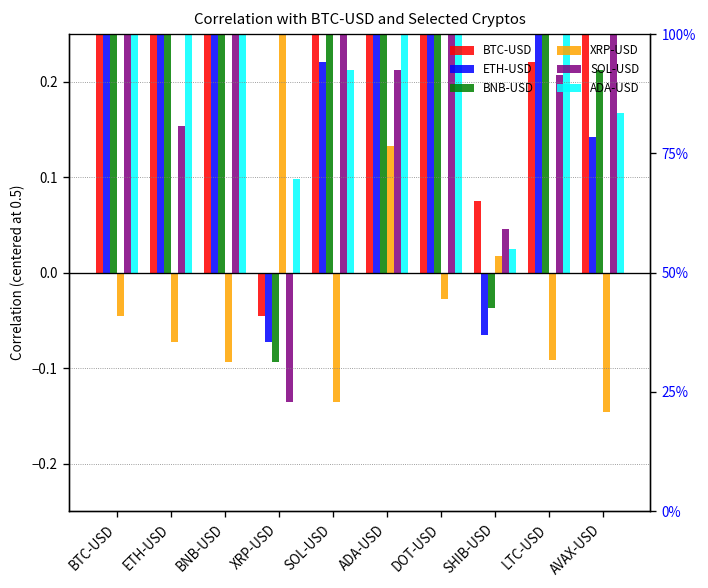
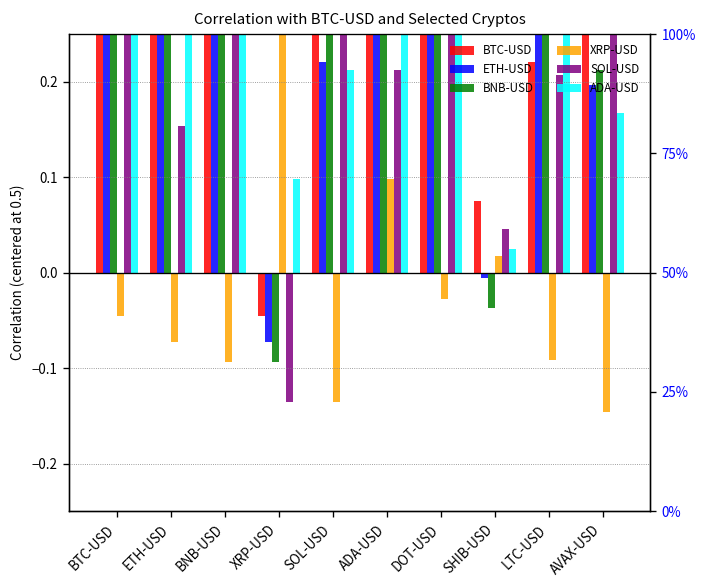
  {
    "BTC-USD": {
      "XRP-USD": -0.05,
      "SHIB-USD": 0.08,
      "LTC-USD": 0.22
    },
    "ETH-USD": {
      "XRP-USD": -0.07,
      "SOL-USD": 0.22,
      "ADA-USD": 0.25,
-     "SHIB-USD": -0.07,
-     "AVAX-USD": 0.14
+     "SHIB-USD": -0.01,
+     "AVAX-USD": 0.20
    },
    "BNB-USD": {
      "XRP-USD": -0.09,
      "SHIB-USD": -0.04,
      "AVAX-USD": 0.21
    },
    "XRP-USD": {
      "BTC-USD": -0.05,
      "ETH-USD": -0.07,
      "BNB-USD": -0.09,
      "SOL-USD": -0.14,
-     "ADA-USD": 0.13,
+     "ADA-USD": 0.10,
      "DOT-USD": -0.03,
      "SHIB-USD": 0.02,
      "LTC-USD": -0.09,
      "AVAX-USD": -0.15
    },
    "SOL-USD": {
      "ETH-USD": 0.15,
      "XRP-USD": -0.14,
      "ADA-USD": 0.21,
      "SHIB-USD": 0.05,
      "LTC-USD": 0.21
    },
    "ADA-USD": {
      "ETH-USD": 0.25,
      "XRP-USD": 0.10,
      "SOL-USD": 0.21,
      "SHIB-USD": 0.02,
      "AVAX-USD": 0.17
    }
  }
